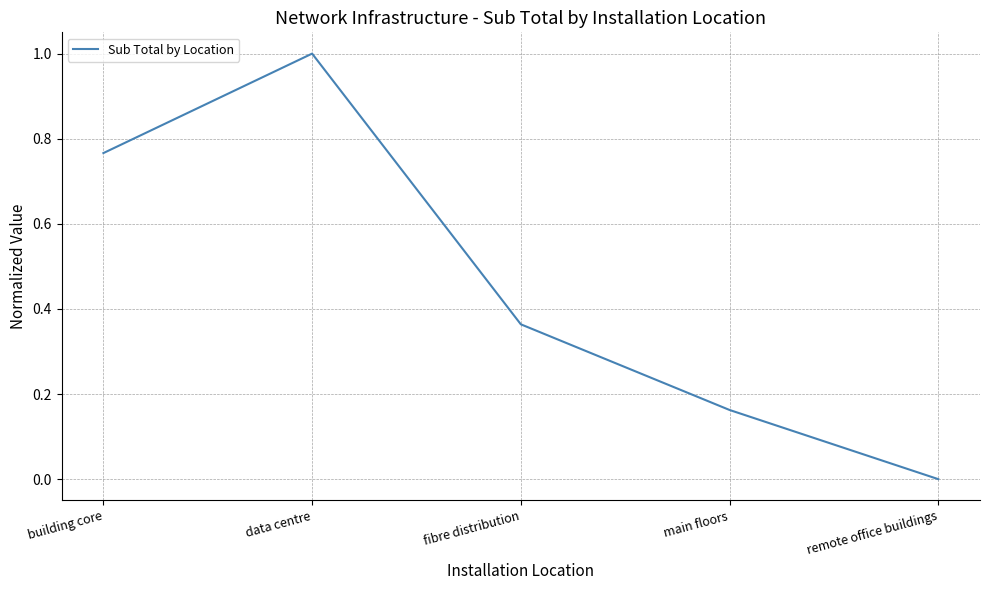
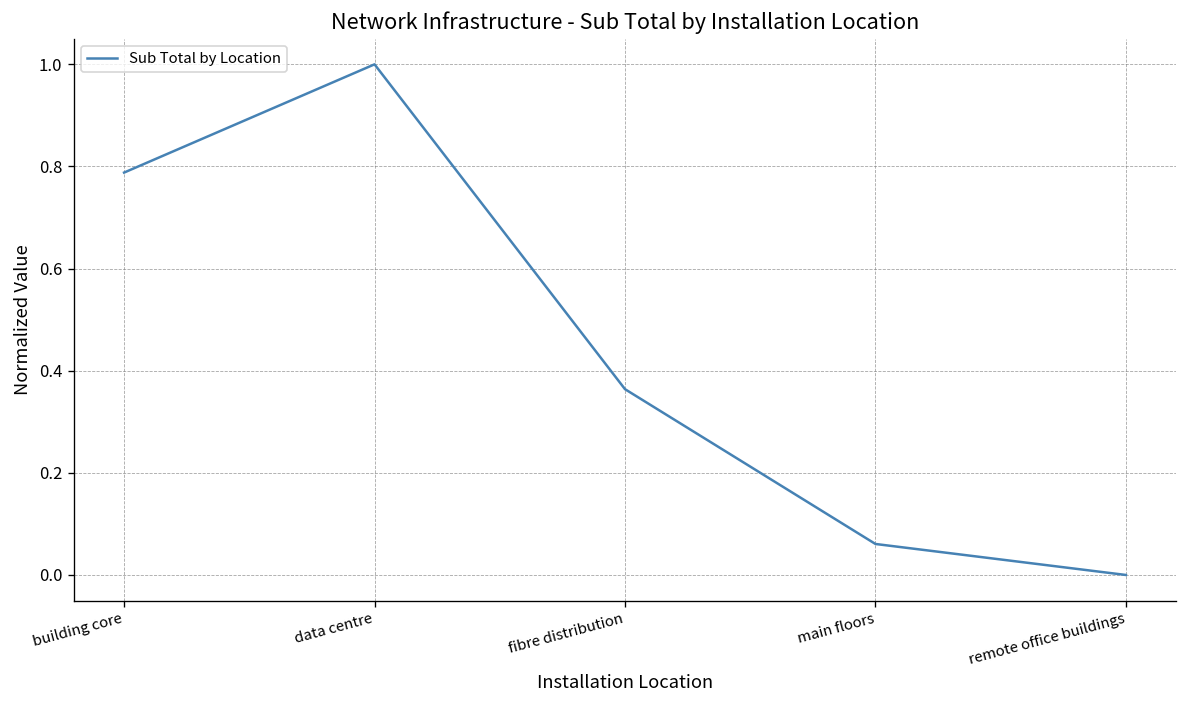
  {
-   "building core": 0.77,
+   "building core": 0.79,
    "data centre": 1.00,
    "fibre distribution": 0.36,
-   "main floors": 0.16,
+   "main floors": 0.06,
    "remote office buildings": 0.00
  }
